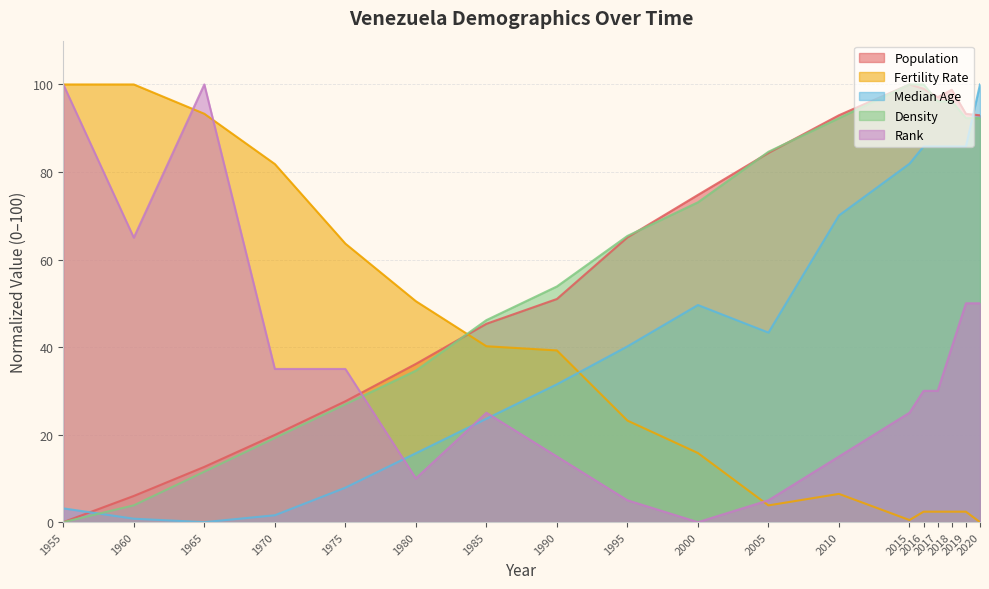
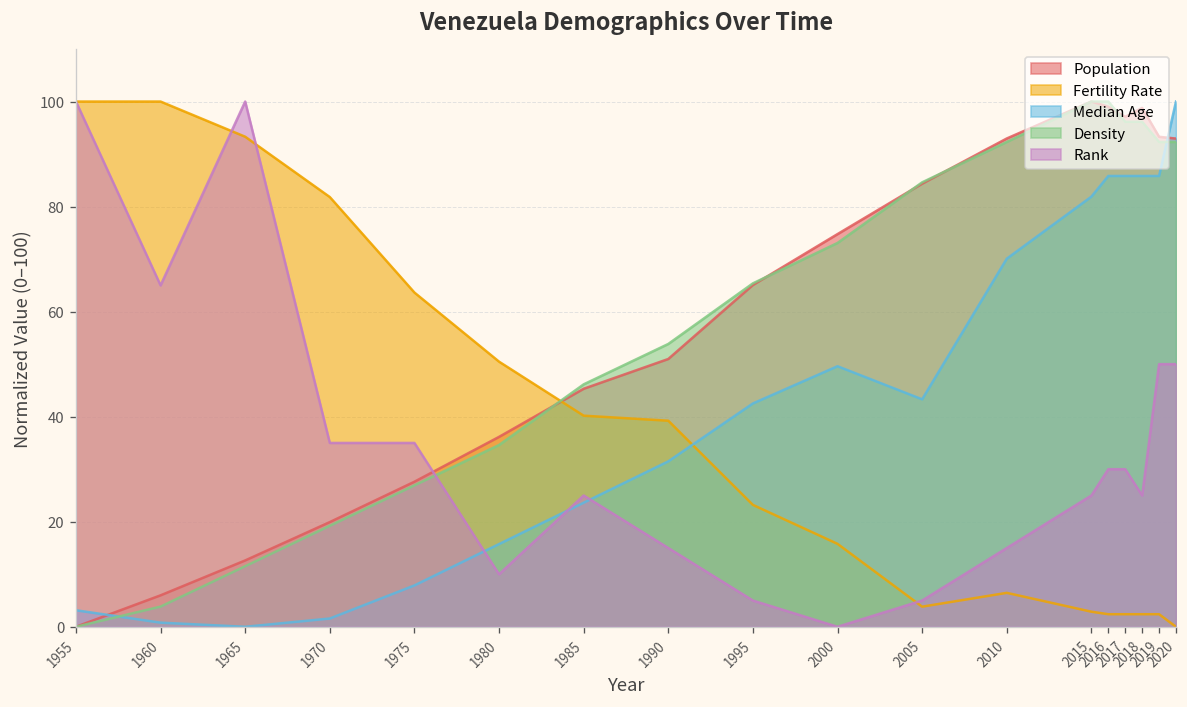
  {
    "Population": {
      "1960": 6,
      "1965": 13,
      "1970": 20,
      "1975": 28,
      "1980": 36,
      "1985": 45,
      "1990": 51,
      "2000": 75,
      "2010": 93,
      "2020": 93
    },
    "Fertility Rate": {
      "1960": 100,
      "1965": 93,
      "1970": 82,
      "1975": 64,
      "1980": 50,
      "1985": 40,
      "1990": 39,
      "1995": 23,
      "2000": 16,
      "2005": 4,
      "2010": 6,
-     "2015": 0,
+     "2015": 3,
      "2016": 2,
      "2017": 2,
      "2018": 2,
      "2019": 2,
      "2020": 0
    },
    "Median Age": {
      "1955": 3,
      "1960": 1,
      "1965": 0,
      "1970": 2,
      "1975": 8,
      "1980": 16,
      "1985": 24,
      "1990": 31,
-     "1995": 40,
+     "1995": 43,
      "2000": 50,
      "2005": 43,
      "2010": 70,
      "2015": 82,
      "2020": 100
    },
    "Density": {
      "1960": 4,
      "1965": 12,
      "1970": 19,
      "1975": 27,
      "1980": 35,
      "1985": 46,
      "1990": 54,
      "2000": 73,
      "2010": 92,
      "2020": 92
    },
    "Rank": {
      "1960": 65,
      "1965": 100,
      "1970": 35,
      "1975": 35,
      "1980": 10,
      "1985": 25,
      "1990": 15,
      "1995": 5,
      "2000": 0,
      "2005": 5,
      "2010": 15,
      "2015": 25,
      "2016": 30,
      "2017": 30,
-     "2018": 40,
+     "2018": 25,
      "2019": 50,
      "2020": 50
    }
  }
